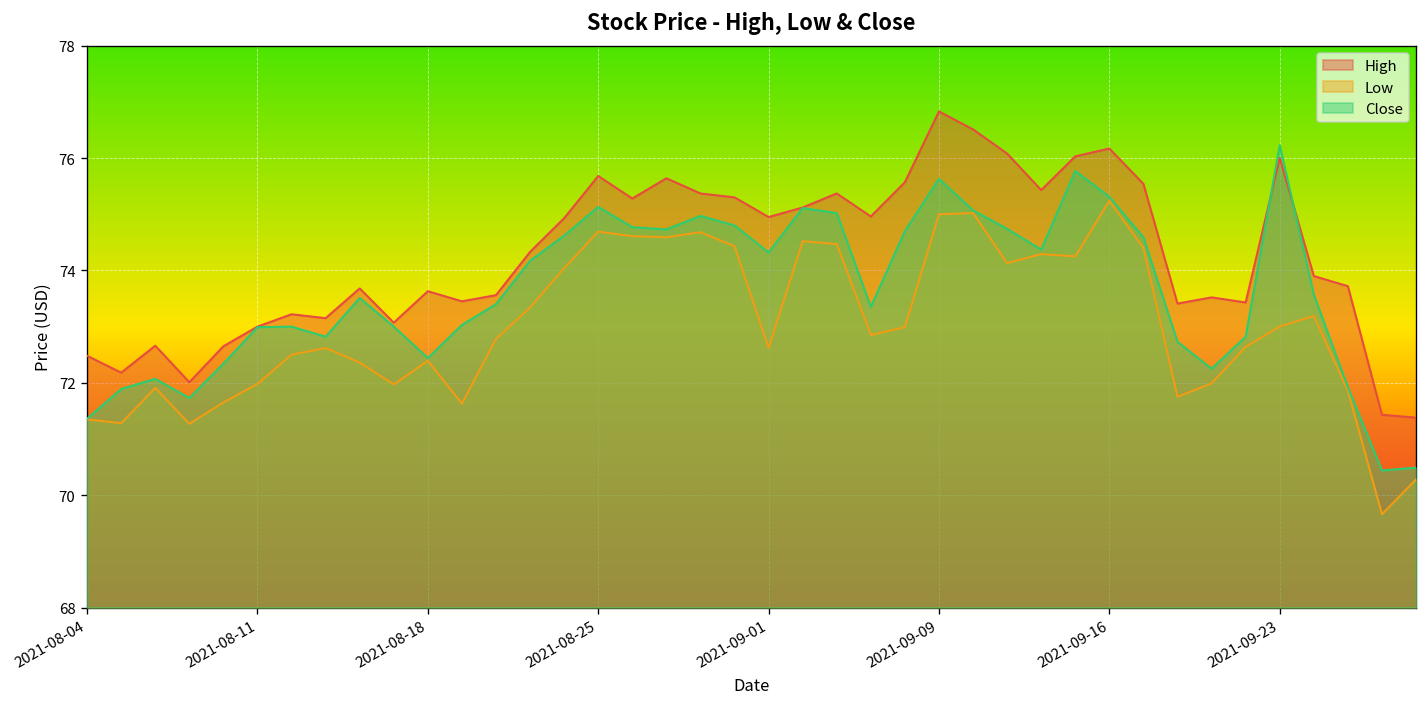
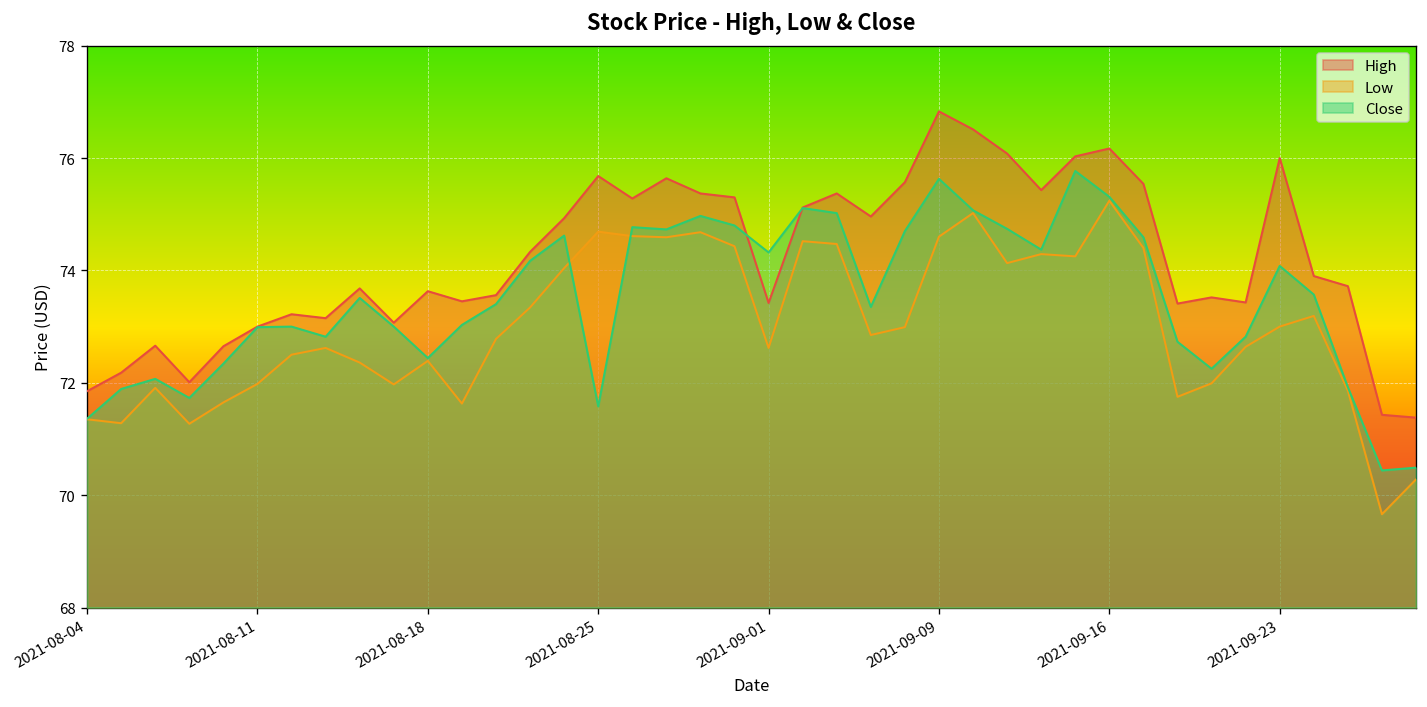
  {
    "High": {
-     "2021-08-04": 72.5,
+     "2021-08-04": 71.9,
      "2021-08-18": 73.6,
      "2021-08-25": 75.7,
-     "2021-09-01": 75.0,
+     "2021-09-01": 73.4,
      "2021-09-09": 76.8,
      "2021-09-16": 76.2,
      "2021-09-23": 76.0
    },
    "Low": {
      "2021-08-11": 72.0,
      "2021-08-25": 74.7,
      "2021-09-01": 72.6,
-     "2021-09-09": 75.0,
+     "2021-09-09": 74.6,
      "2021-09-16": 75.2,
      "2021-09-23": 73.0
    },
    "Close": {
-     "2021-08-25": 75.1,
+     "2021-08-25": 71.6,
      "2021-09-01": 74.3,
      "2021-09-09": 75.6,
      "2021-09-16": 75.3,
-     "2021-09-23": 76.2
+     "2021-09-23": 74.1
    }
  }
